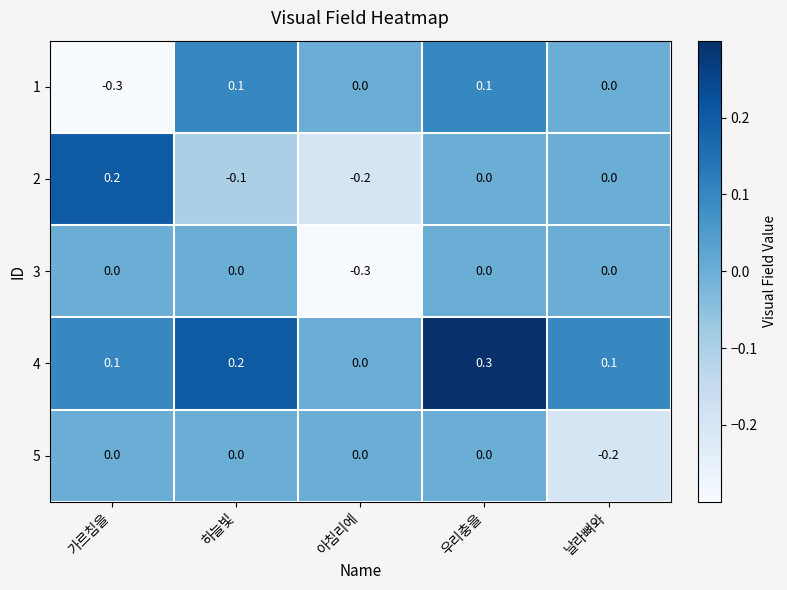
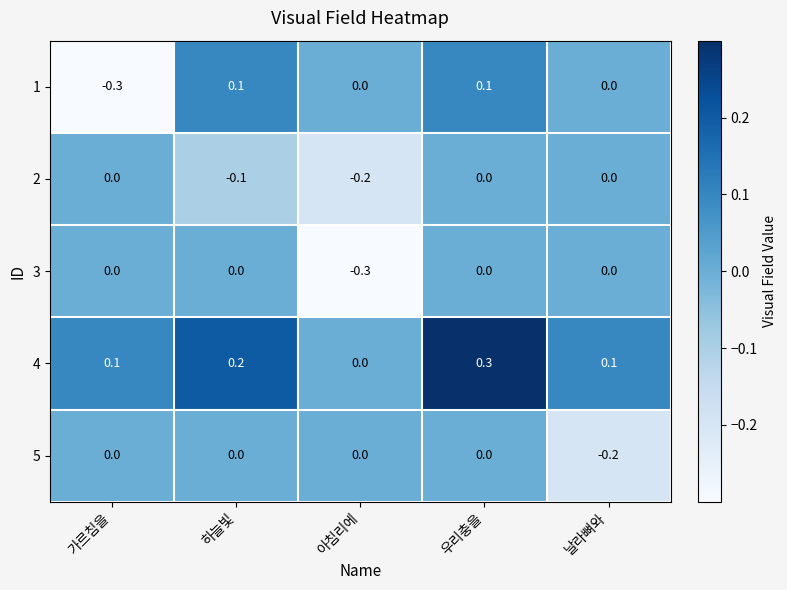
  {
    "1": {
      "가르침을": -0.3,
      "하늘빛": 0.1,
      "아침리에": 0.0,
      "우리충을": 0.1,
      "날라뼈와": 0.0
    },
    "2": {
-     "가르침을": 0.2,
+     "가르침을": 0.0,
      "하늘빛": -0.1,
      "아침리에": -0.2,
      "우리충을": 0.0,
      "날라뼈와": 0.0
    },
    "3": {
      "가르침을": 0.0,
      "하늘빛": 0.0,
      "아침리에": -0.3,
      "우리충을": 0.0,
      "날라뼈와": 0.0
    },
    "4": {
      "가르침을": 0.1,
      "하늘빛": 0.2,
      "아침리에": 0.0,
      "우리충을": 0.3,
      "날라뼈와": 0.1
    },
    "5": {
      "가르침을": 0.0,
      "하늘빛": 0.0,
      "아침리에": 0.0,
      "우리충을": 0.0,
      "날라뼈와": -0.2
    }
  }
